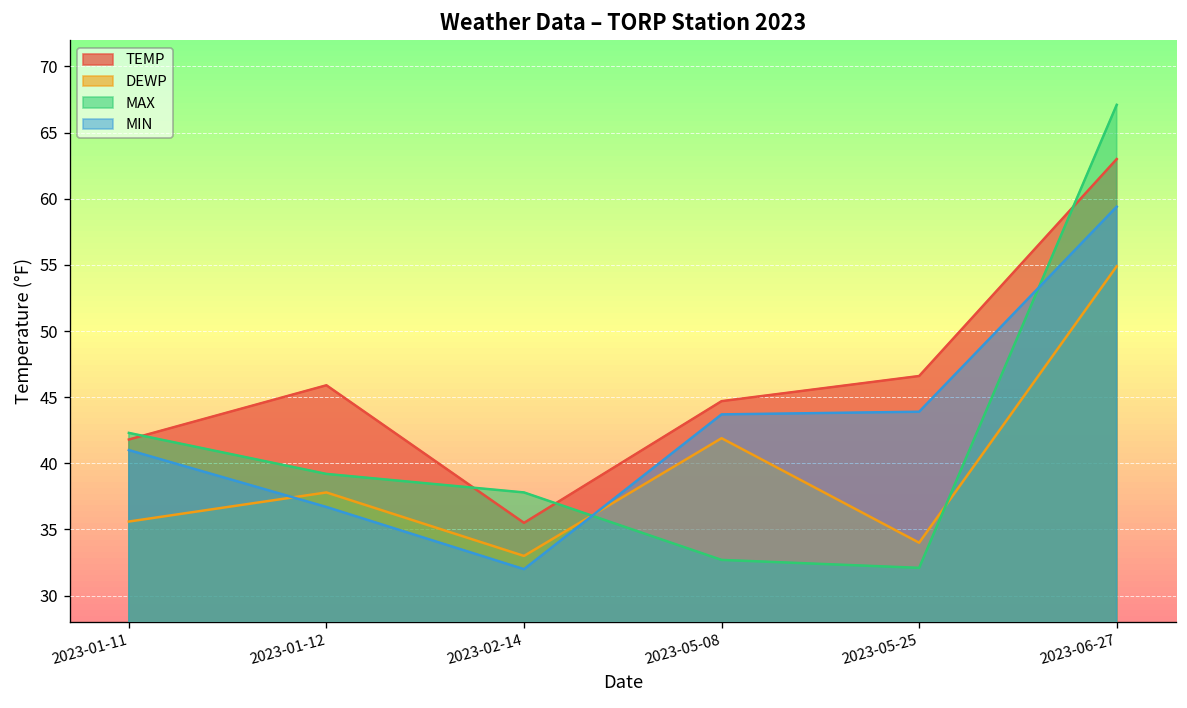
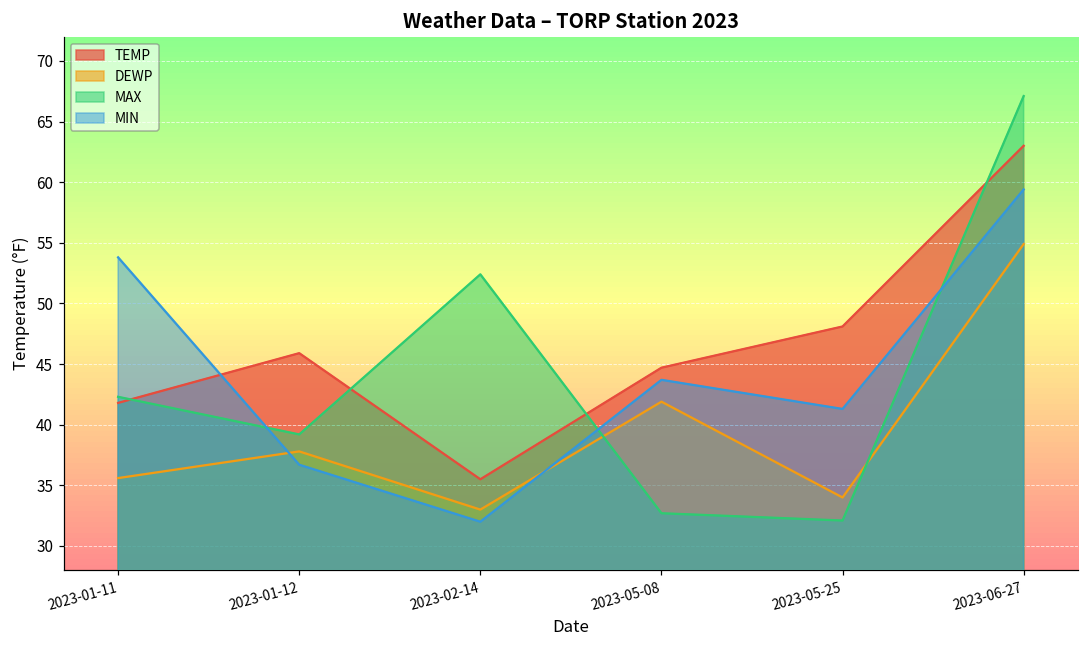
  {
    "TEMP": {
      "2023-01-11": 41.8,
      "2023-01-12": 45.9,
      "2023-02-14": 35.5,
      "2023-05-08": 44.7,
-     "2023-05-25": 46.6,
+     "2023-05-25": 48.1,
      "2023-06-27": 63.0
    },
    "DEWP": {
      "2023-01-11": 35.6,
      "2023-01-12": 37.8,
      "2023-02-14": 33.0,
      "2023-05-08": 41.9,
      "2023-05-25": 34.0,
      "2023-06-27": 54.9
    },
    "MAX": {
      "2023-01-11": 42.3,
      "2023-01-12": 39.2,
-     "2023-02-14": 37.8,
+     "2023-02-14": 52.4,
      "2023-05-08": 32.7,
      "2023-05-25": 32.1,
      "2023-06-27": 67.1
    },
    "MIN": {
-     "2023-01-11": 41.0,
+     "2023-01-11": 53.8,
      "2023-01-12": 36.7,
      "2023-02-14": 32.0,
      "2023-05-08": 43.7,
-     "2023-05-25": 43.9,
+     "2023-05-25": 41.3,
      "2023-06-27": 59.4
    }
  }
